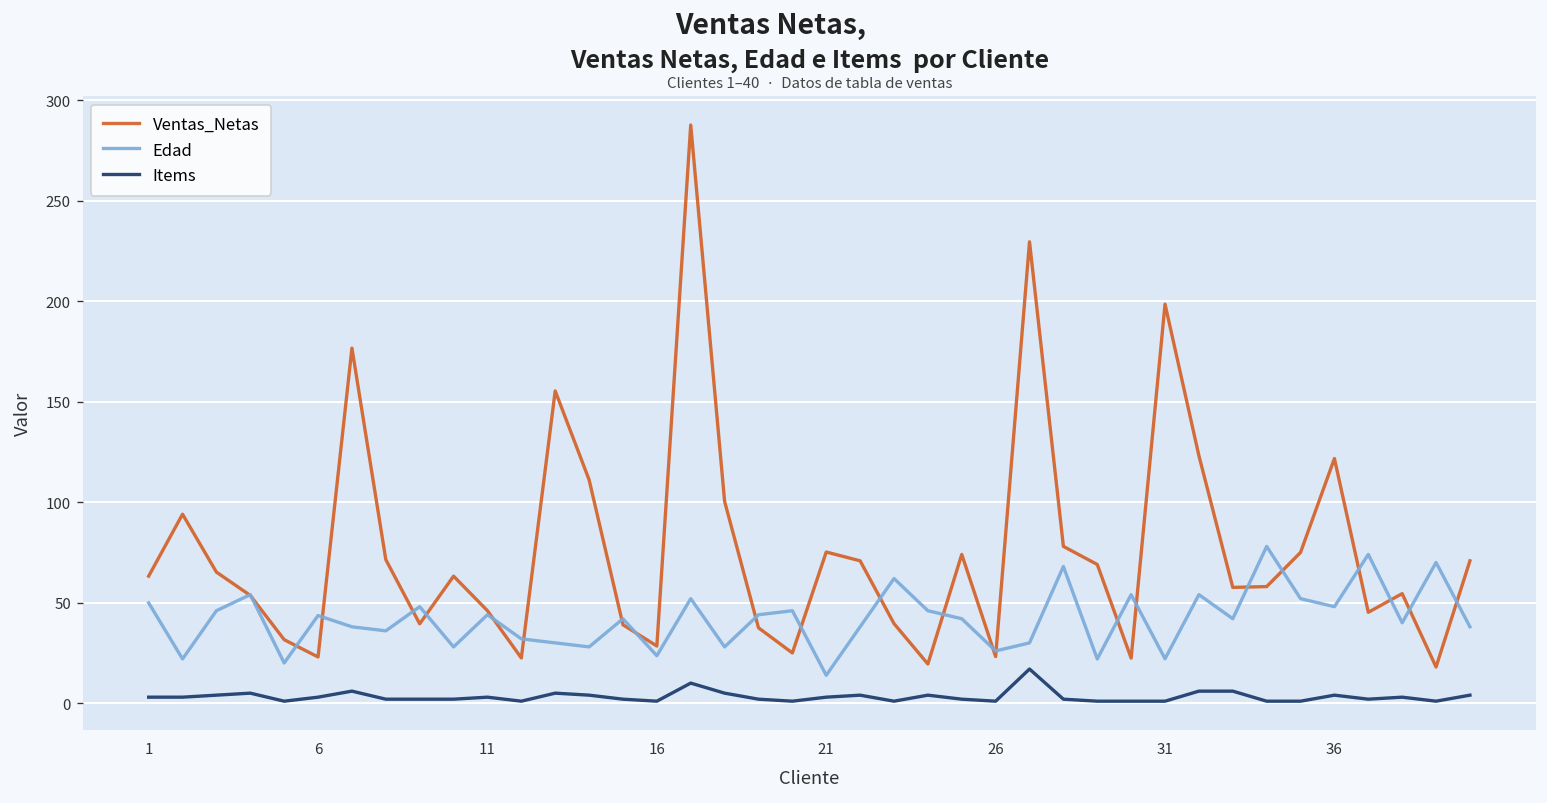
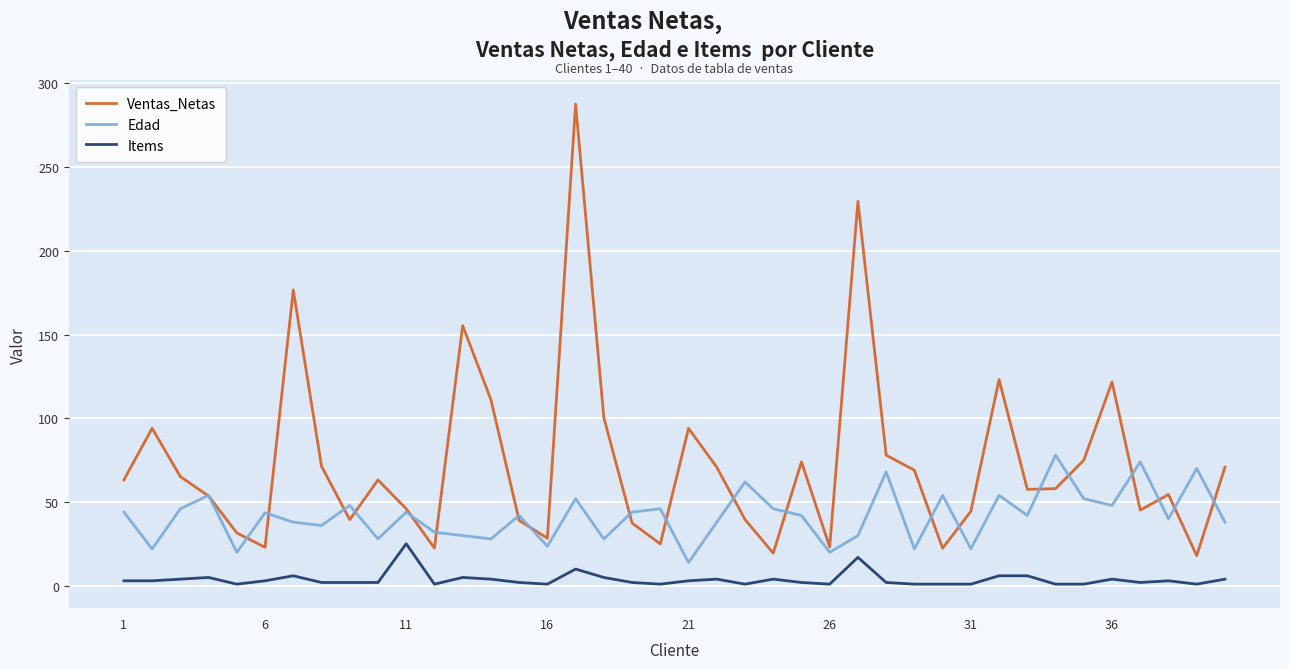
  {
    "Ventas_Netas": {
      "1": 63,
      "6": 23,
      "11": 46,
      "16": 28,
-     "21": 75,
+     "21": 94,
      "26": 23,
-     "31": 199,
+     "31": 45,
      "36": 122
    },
    "Edad": {
-     "1": 50,
+     "1": 44,
      "6": 44,
      "11": 44,
      "16": 24,
      "21": 14,
-     "26": 26,
+     "26": 20,
      "31": 22,
      "36": 48
    },
    "Items": {
      "1": 3,
      "6": 3,
-     "11": 3,
+     "11": 25,
      "16": 1,
      "21": 3,
      "26": 1,
      "31": 1,
      "36": 4
    }
  }
